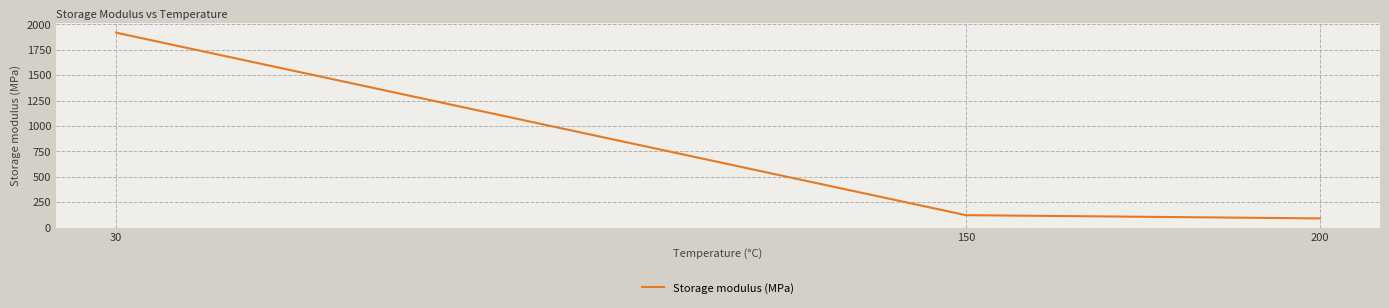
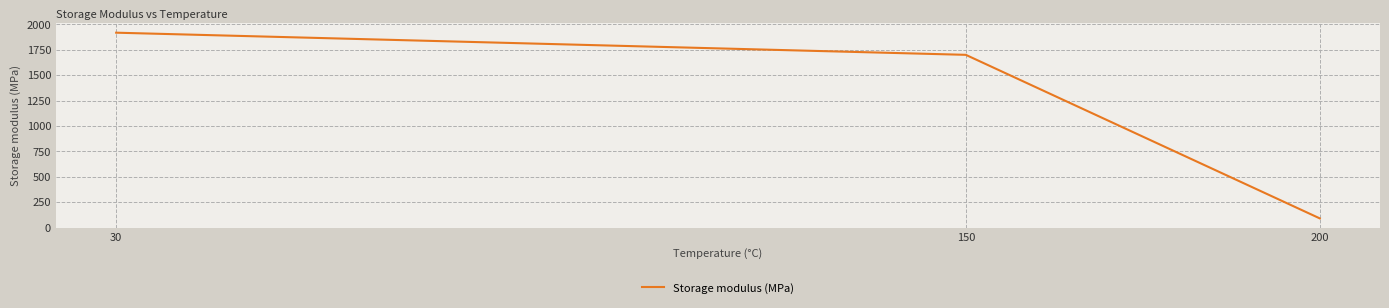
  {
    "30": 1920,
-   "150": 120,
+   "150": 1700,
    "200": 90
  }
